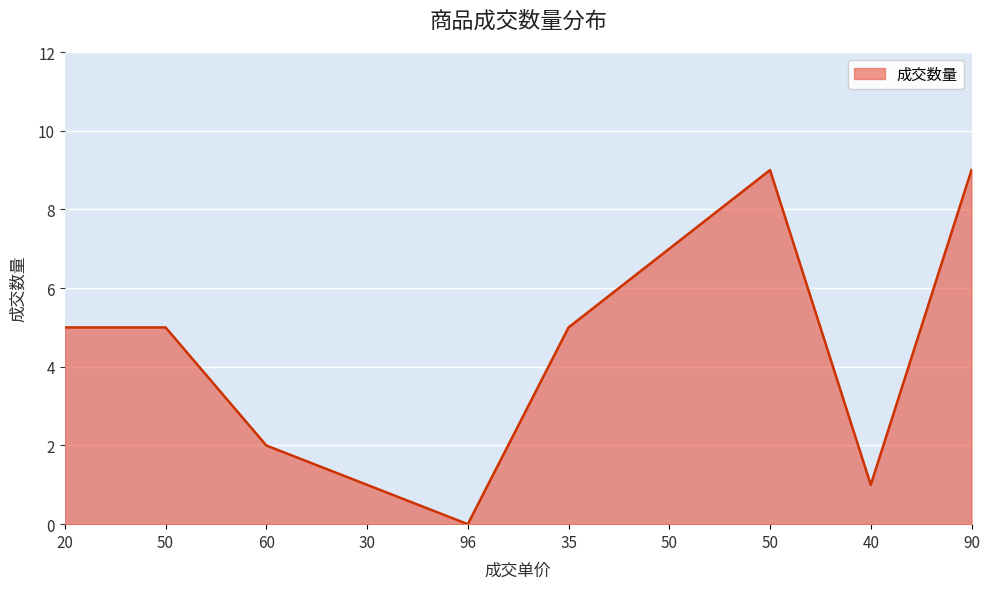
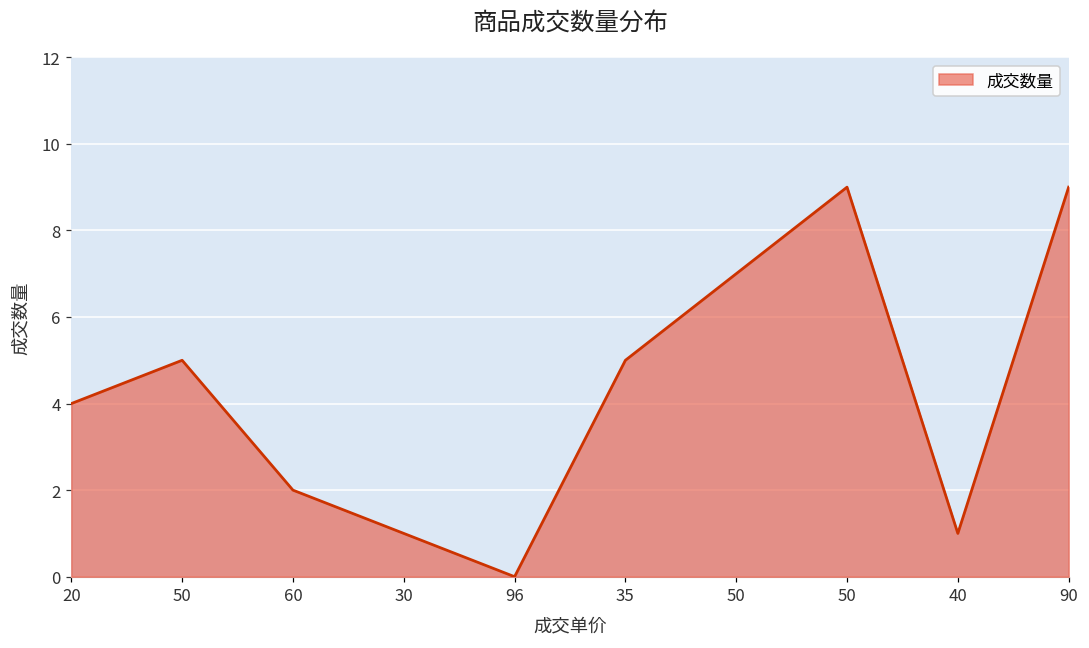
  {
-   "20": 5,
+   "20": 4,
    "60": 2,
    "30": 1,
    "96": 0,
    "35": 5,
    "40": 1,
    "90": 9
  }
